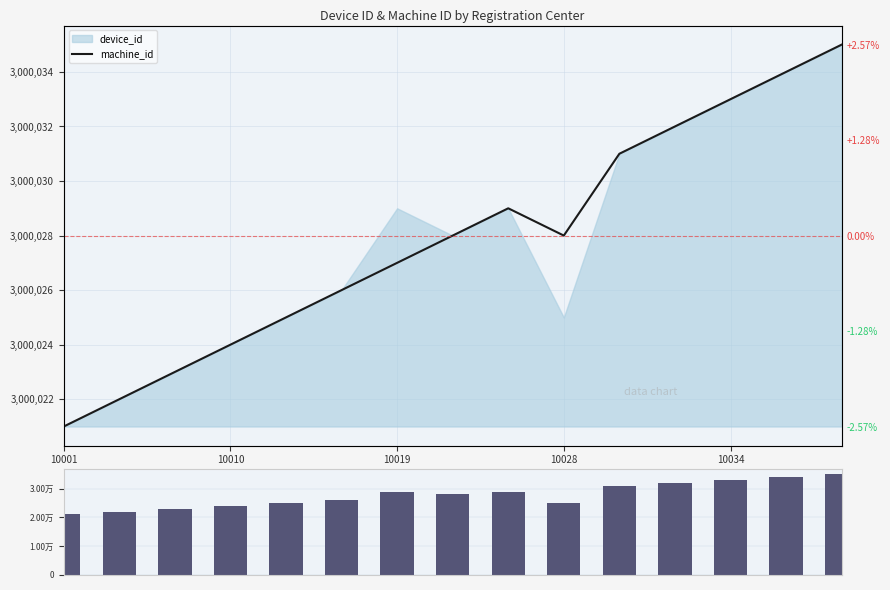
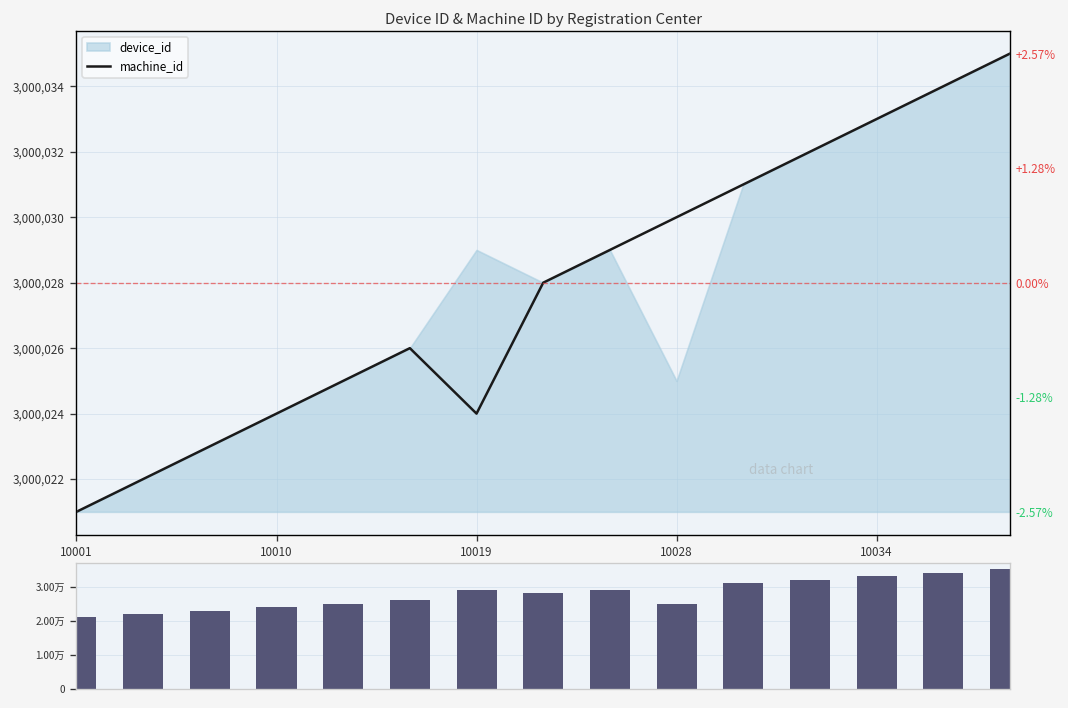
  {
    "Device ID & Machine ID by Registration Center": {
      "machine_id": {
-       "10019": "3,000,027.0",
-       "10028": "3,000,028.0"
+       "10019": "3,000,024.0",
+       "10028": "3,000,030.0"
      },
      "device_id": {
        "10019": "3,000,029.0",
        "10028": "3,000,025.0"
      }
    }
  }
